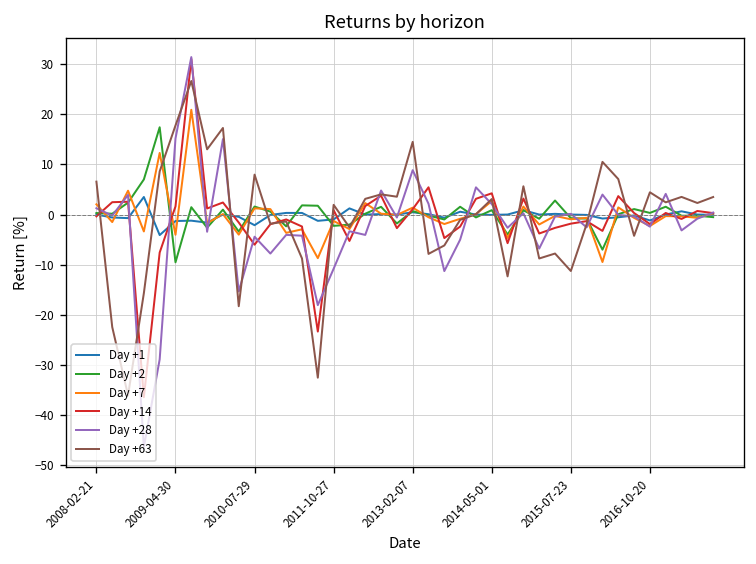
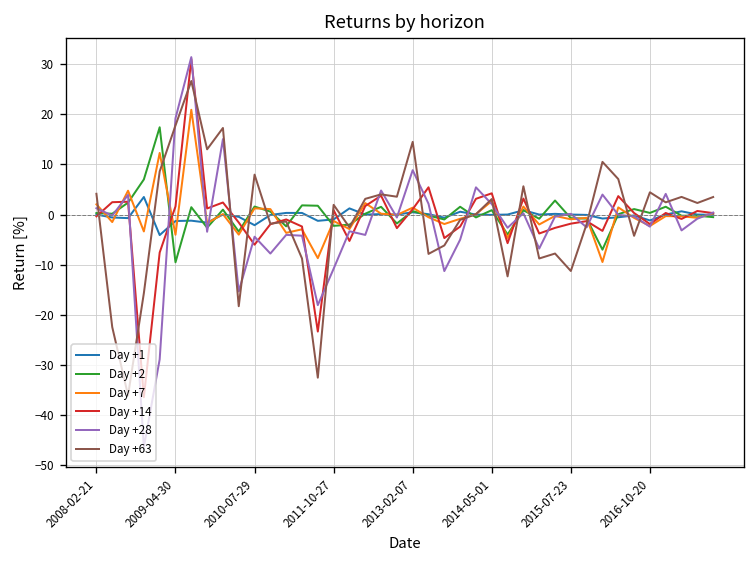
  {
    "Day +1": {
      "2009-04-30": -1,
      "2010-07-29": -2,
      "2014-05-01": 0,
      "2016-10-20": -1
    },
    "Day +2": {
      "2009-04-30": -10,
      "2011-10-27": -2,
      "2014-05-01": 1,
      "2016-10-20": 0
    },
    "Day +7": {
      "2008-02-21": 2,
      "2009-04-30": -4
    },
    "Day +14": {
      "2009-04-30": 2,
      "2010-07-29": -6,
      "2011-10-27": 1,
      "2014-05-01": 4,
      "2015-07-23": -2
    },
    "Day +28": {
      "2008-02-21": 1,
-     "2009-04-30": 15,
+     "2009-04-30": 19,
      "2010-07-29": -4,
      "2011-10-27": -11,
      "2013-02-07": 9
    },
    "Day +63": {
-     "2008-02-21": 7,
+     "2008-02-21": 4,
      "2009-04-30": 18,
      "2010-07-29": 8,
      "2011-10-27": 2,
      "2013-02-07": 15,
      "2015-07-23": -11,
      "2016-10-20": 4
    }
  }
